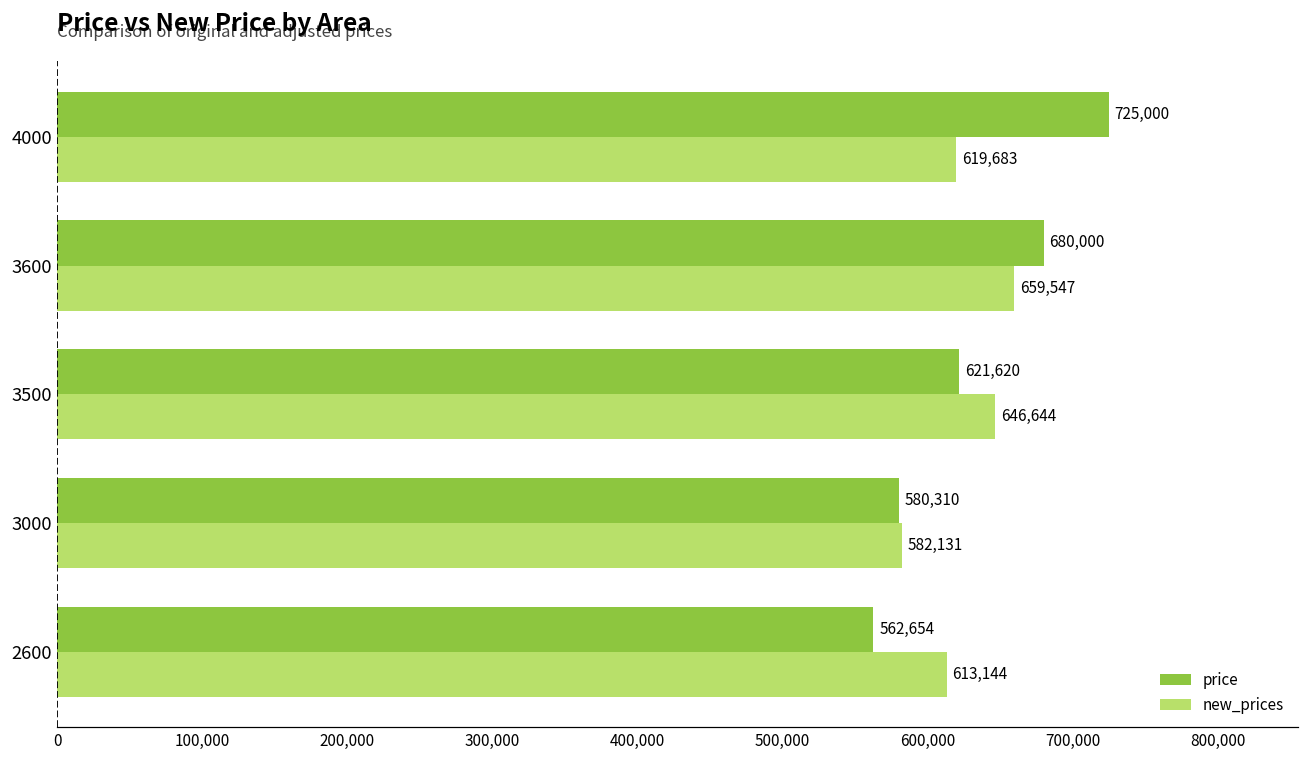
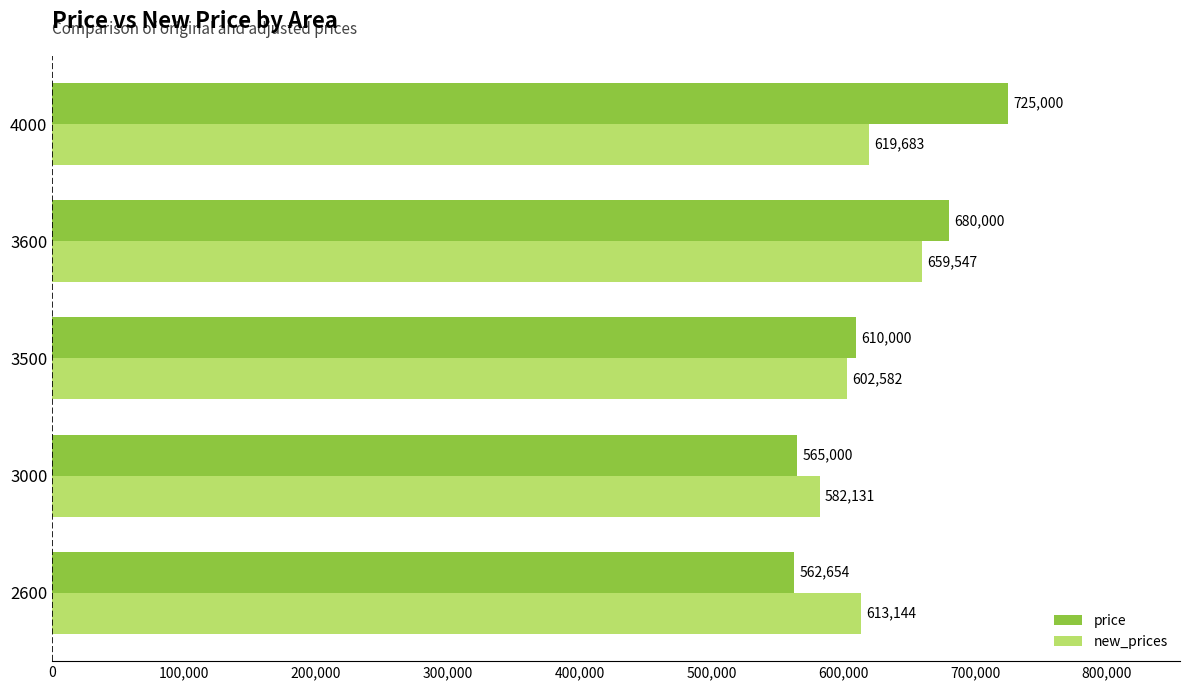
  {
    "price": {
      "4000": "725,000",
      "3600": "680,000",
-     "3500": "621,620",
-     "3000": "580,310",
+     "3500": "610,000",
+     "3000": "565,000",
      "2600": "562,654"
    },
    "new_prices": {
      "4000": "619,683",
      "3600": "659,547",
-     "3500": "646,644",
+     "3500": "602,582",
      "3000": "582,131",
      "2600": "613,144"
    }
  }
